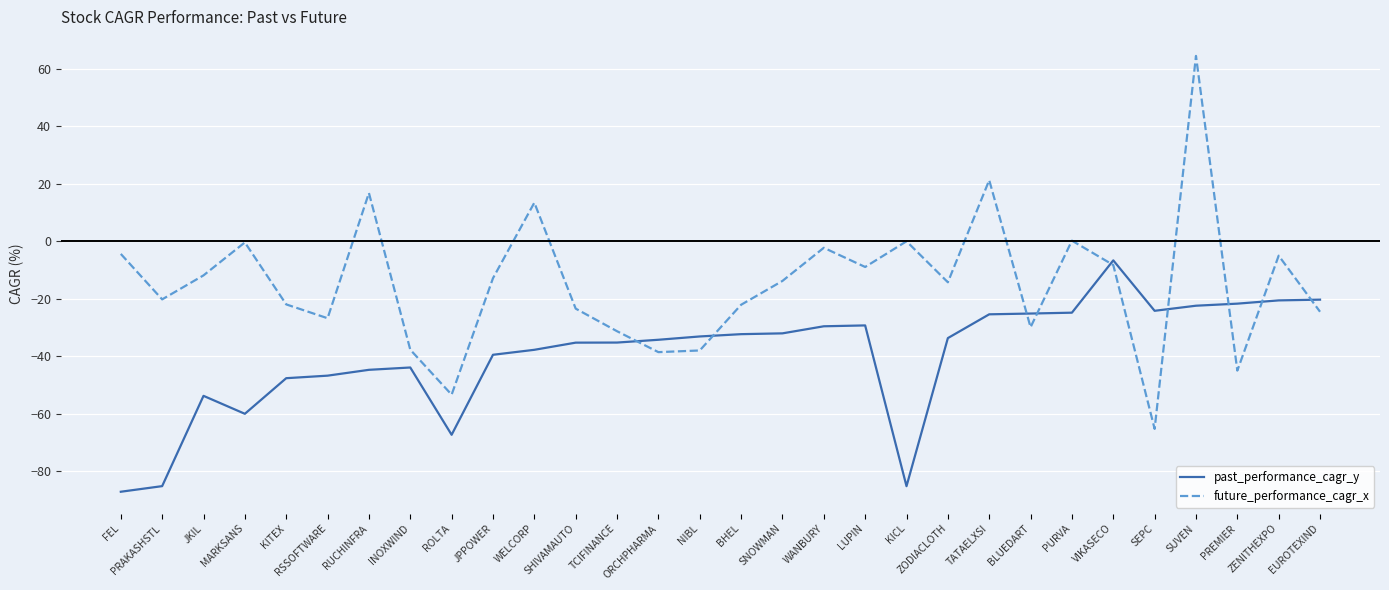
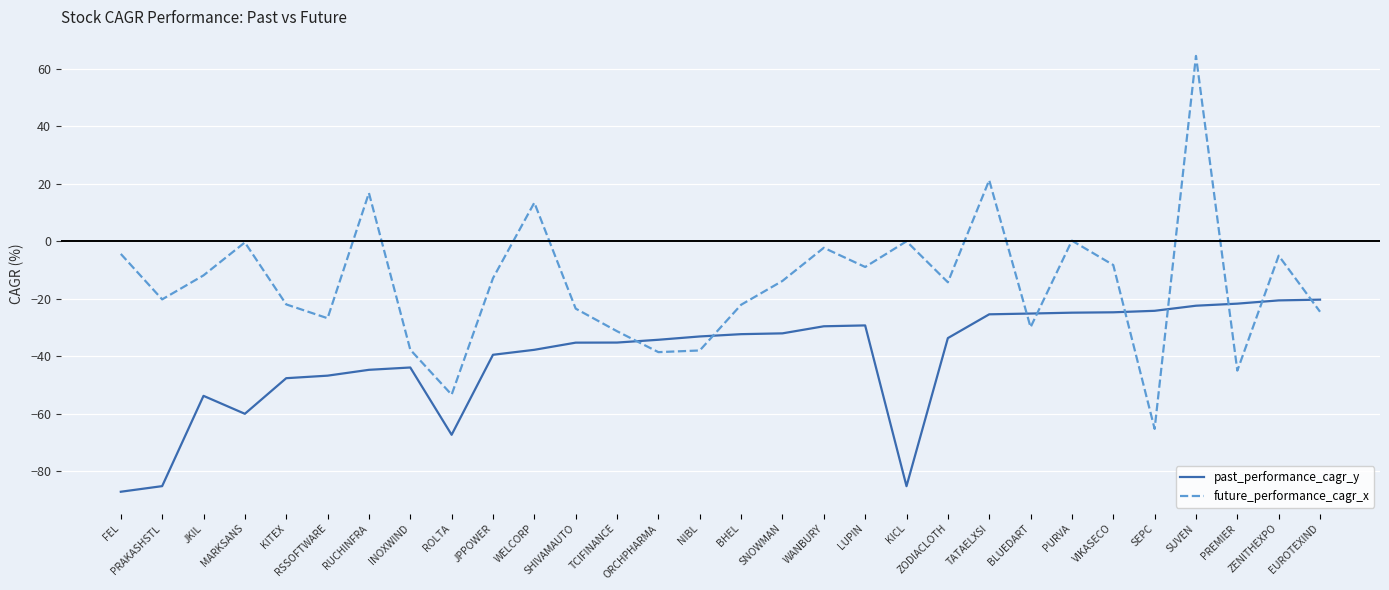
  {
    "past_performance_cagr_y": {
      "FEL": -87,
      "PRAKASHSTL": -85,
      "JKIL": -54,
      "MARKSANS": -60,
      "KITEX": -48,
      "RSSOFTWARE": -47,
      "RUCHINFRA": -45,
      "INOXWIND": -44,
      "ROLTA": -67,
      "JPPOWER": -39,
      "WELCORP": -38,
      "SHIVAMAUTO": -35,
      "TCIFINANCE": -35,
      "ORCHPHARMA": -34,
      "NIBL": -33,
      "BHEL": -32,
      "SNOWMAN": -32,
      "WANBURY": -30,
      "LUPIN": -29,
      "KICL": -85,
      "ZODIACLOTH": -34,
      "TATAELXSI": -25,
      "BLUEDART": -25,
      "PURVA": -25,
-     "VIKASECO": -7,
+     "VIKASECO": -25,
      "SEPC": -24,
      "SUVEN": -22,
      "PREMIER": -22,
      "ZENITHEXPO": -21,
      "EUROTEXIND": -20
    },
    "future_performance_cagr_x": {
      "FEL": -4,
      "PRAKASHSTL": -20,
      "JKIL": -12,
      "MARKSANS": 0,
      "KITEX": -22,
      "RSSOFTWARE": -27,
      "RUCHINFRA": 17,
      "INOXWIND": -38,
      "ROLTA": -53,
      "JPPOWER": -13,
      "WELCORP": 13,
      "SHIVAMAUTO": -23,
      "TCIFINANCE": -31,
      "ORCHPHARMA": -39,
      "NIBL": -38,
      "BHEL": -22,
      "SNOWMAN": -14,
      "WANBURY": -2,
      "LUPIN": -9,
      "KICL": 0,
      "ZODIACLOTH": -14,
      "TATAELXSI": 21,
      "BLUEDART": -30,
      "PURVA": 0,
      "VIKASECO": -8,
      "SEPC": -65,
      "SUVEN": 65,
      "PREMIER": -45,
      "ZENITHEXPO": -5,
      "EUROTEXIND": -24
    }
  }
